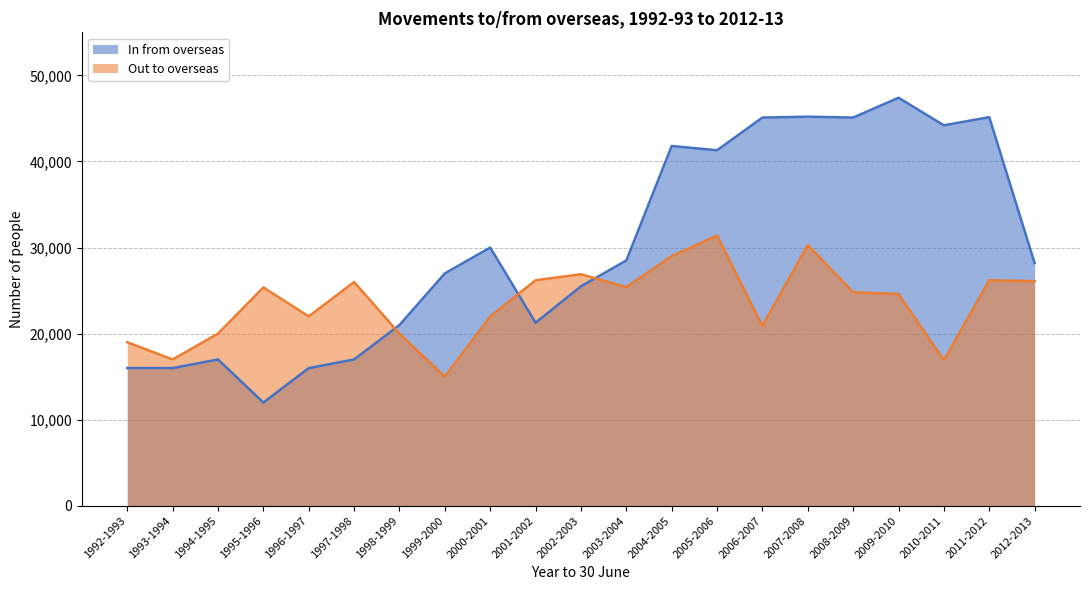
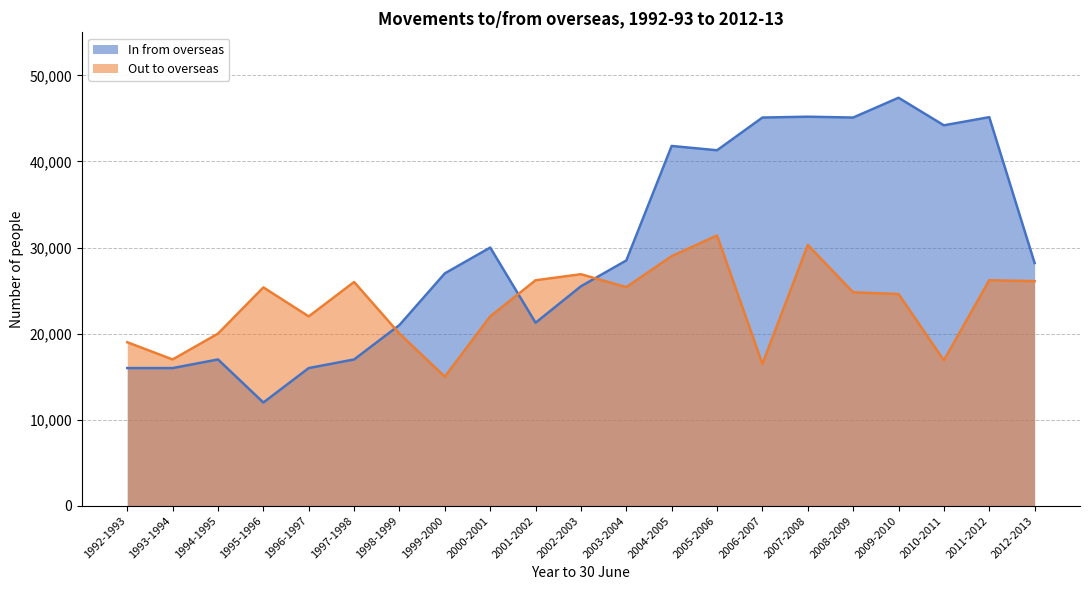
  {
    "In from overseas": {
      "1992-1993": "16,000",
      "1993-1994": "16,000",
      "1994-1995": "17,000",
      "1995-1996": "12,000",
      "1996-1997": "16,000",
      "1997-1998": "17,000",
      "1998-1999": "21,000",
      "1999-2000": "27,000",
      "2000-2001": "30,000",
      "2001-2002": "21,000",
      "2002-2003": "26,000",
      "2003-2004": "29,000",
      "2004-2005": "42,000",
      "2005-2006": "41,000",
      "2006-2007": "45,000",
      "2007-2008": "45,000",
      "2008-2009": "45,000",
      "2009-2010": "47,000",
      "2010-2011": "44,000",
      "2011-2012": "45,000",
      "2012-2013": "28,000"
    },
    "Out to overseas": {
      "1992-1993": "19,000",
      "1993-1994": "17,000",
      "1994-1995": "20,000",
      "1995-1996": "25,000",
      "1996-1997": "22,000",
      "1997-1998": "26,000",
      "1998-1999": "20,000",
      "1999-2000": "15,000",
      "2000-2001": "22,000",
      "2001-2002": "26,000",
      "2002-2003": "27,000",
      "2003-2004": "25,000",
      "2004-2005": "29,000",
      "2005-2006": "31,000",
-     "2006-2007": "21,000",
+     "2006-2007": "16,000",
      "2007-2008": "30,000",
      "2008-2009": "25,000",
      "2009-2010": "25,000",
      "2010-2011": "17,000",
      "2011-2012": "26,000",
      "2012-2013": "26,000"
    }
  }
